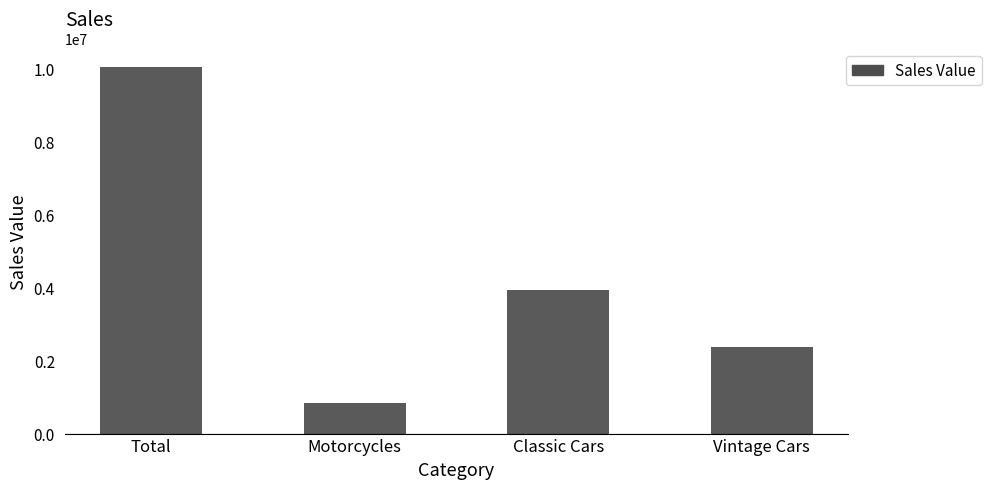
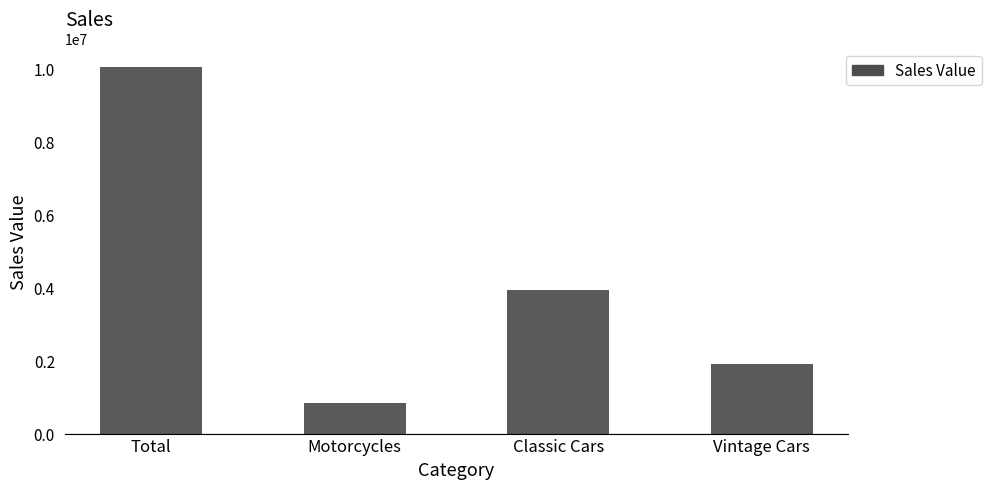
  {
    "Total": 10000000,
    "Motorcycles": 800000,
    "Classic Cars": 3900000,
-   "Vintage Cars": 2400000
+   "Vintage Cars": 1900000
  }
